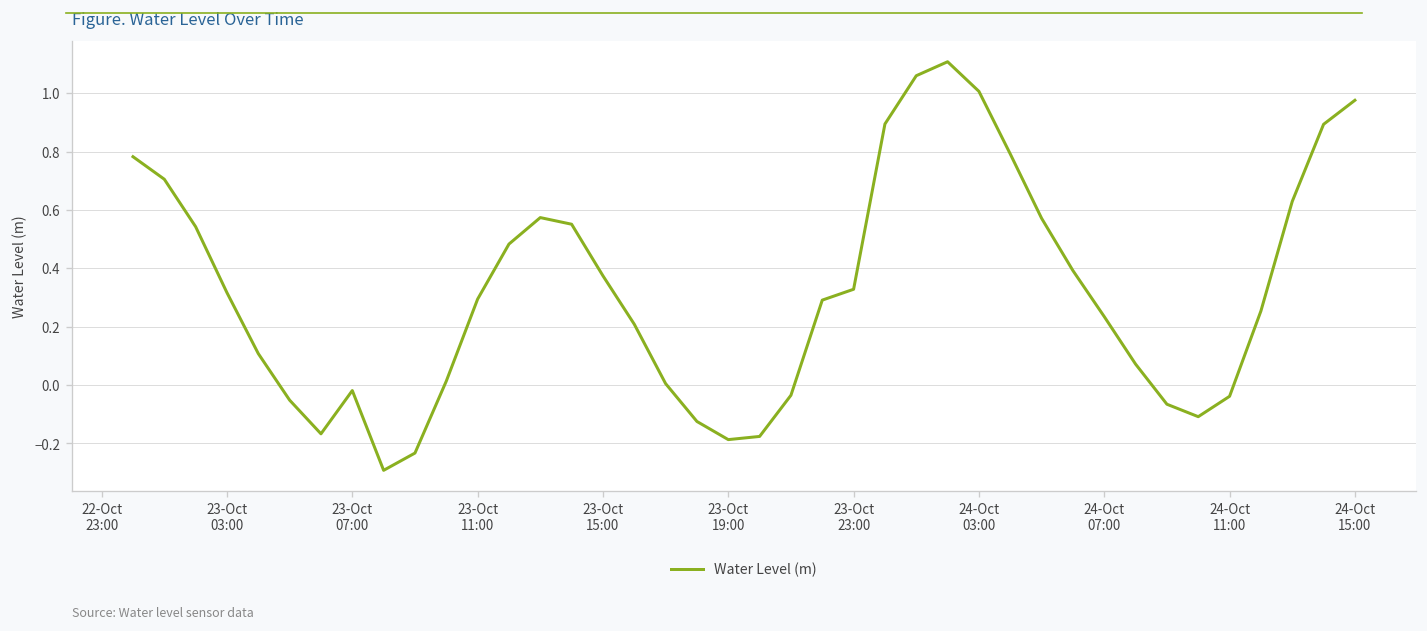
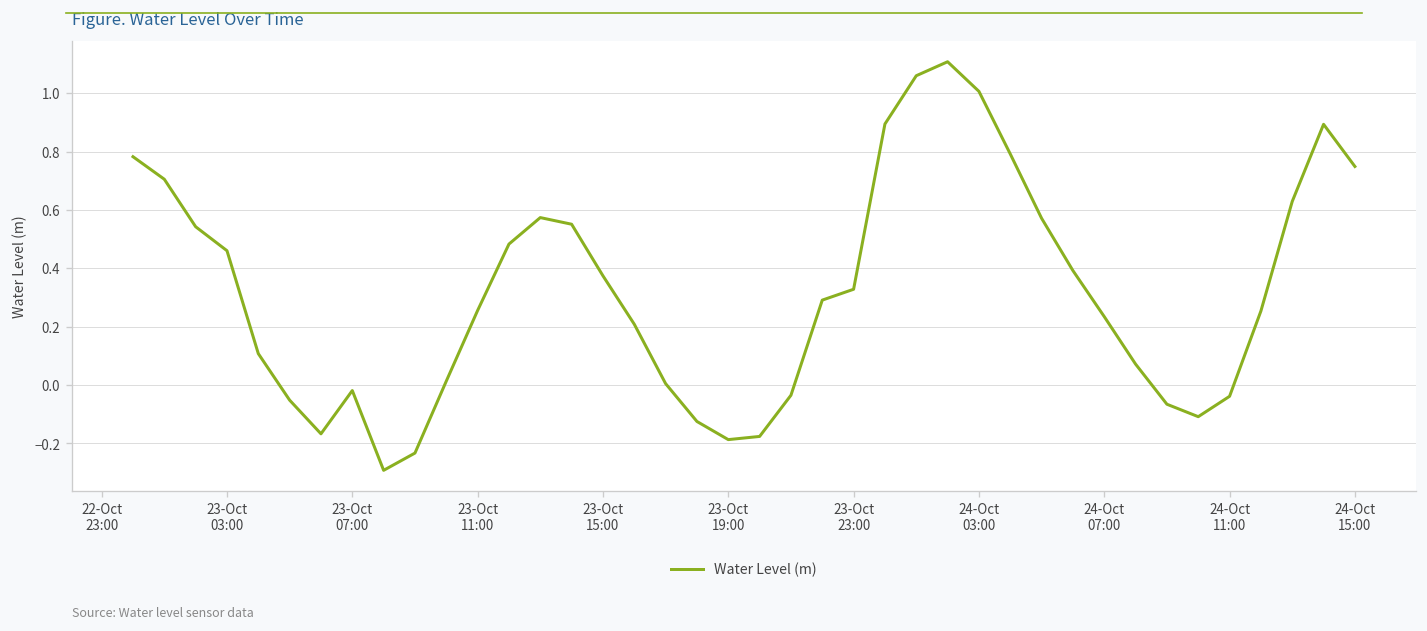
  {
-   "23-Oct 03:00": 0.32,
+   "23-Oct 03:00": 0.46,
    "23-Oct 07:00": -0.02,
-   "23-Oct 11:00": 0.29,
+   "23-Oct 11:00": 0.26,
    "23-Oct 15:00": 0.37,
    "23-Oct 19:00": -0.19,
    "23-Oct 23:00": 0.33,
    "24-Oct 03:00": 1.01,
    "24-Oct 07:00": 0.23,
    "24-Oct 11:00": -0.04,
-   "24-Oct 15:00": 0.98
+   "24-Oct 15:00": 0.75
  }
